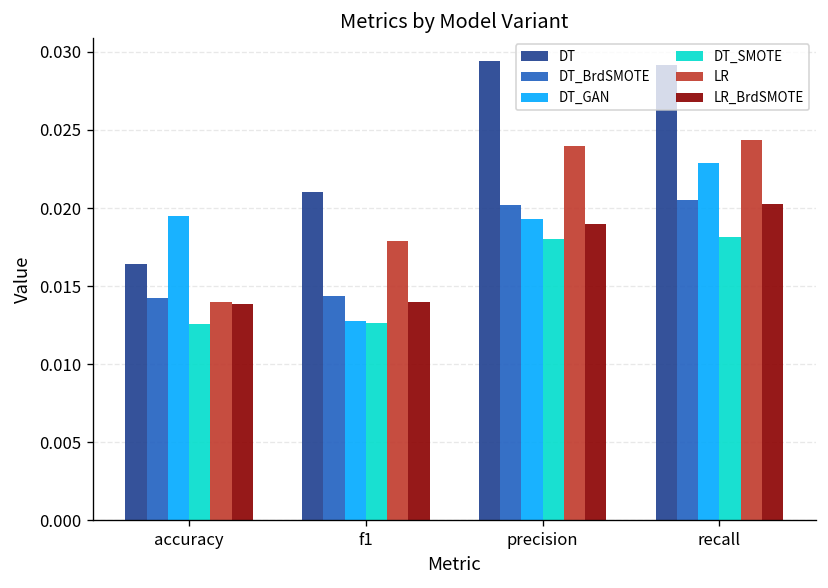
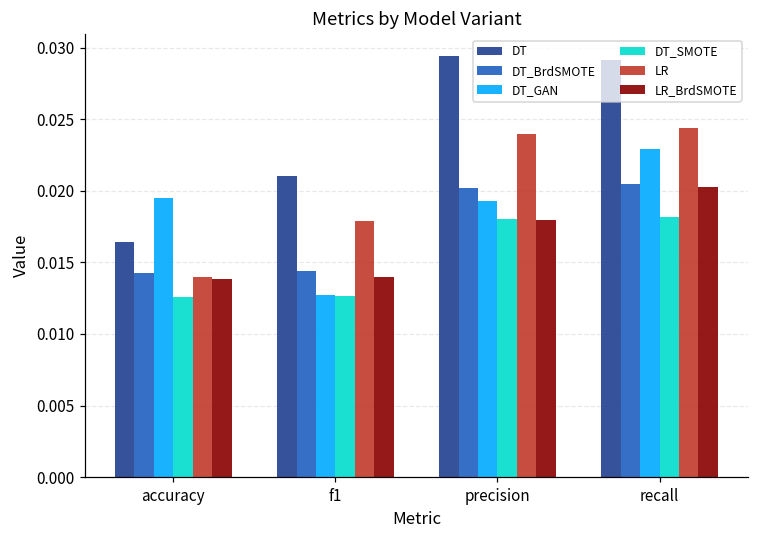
  {
    "DT_GAN": {
      "accuracy": 0.0195,
      "f1": 0.0127,
      "precision": 0.0193,
      "recall": 0.0229
    },
    "DT_SMOTE": {
      "accuracy": 0.0126,
      "f1": 0.0127,
      "precision": 0.0180,
      "recall": 0.0182
    },
    "LR": {
      "accuracy": 0.0140,
      "f1": 0.0179,
      "precision": 0.0240,
      "recall": 0.0244
    },
    "LR_BrdSMOTE": {
      "accuracy": 0.0138,
      "f1": 0.0140,
-     "precision": 0.0190,
+     "precision": 0.0179,
      "recall": 0.0203
    }
  }
